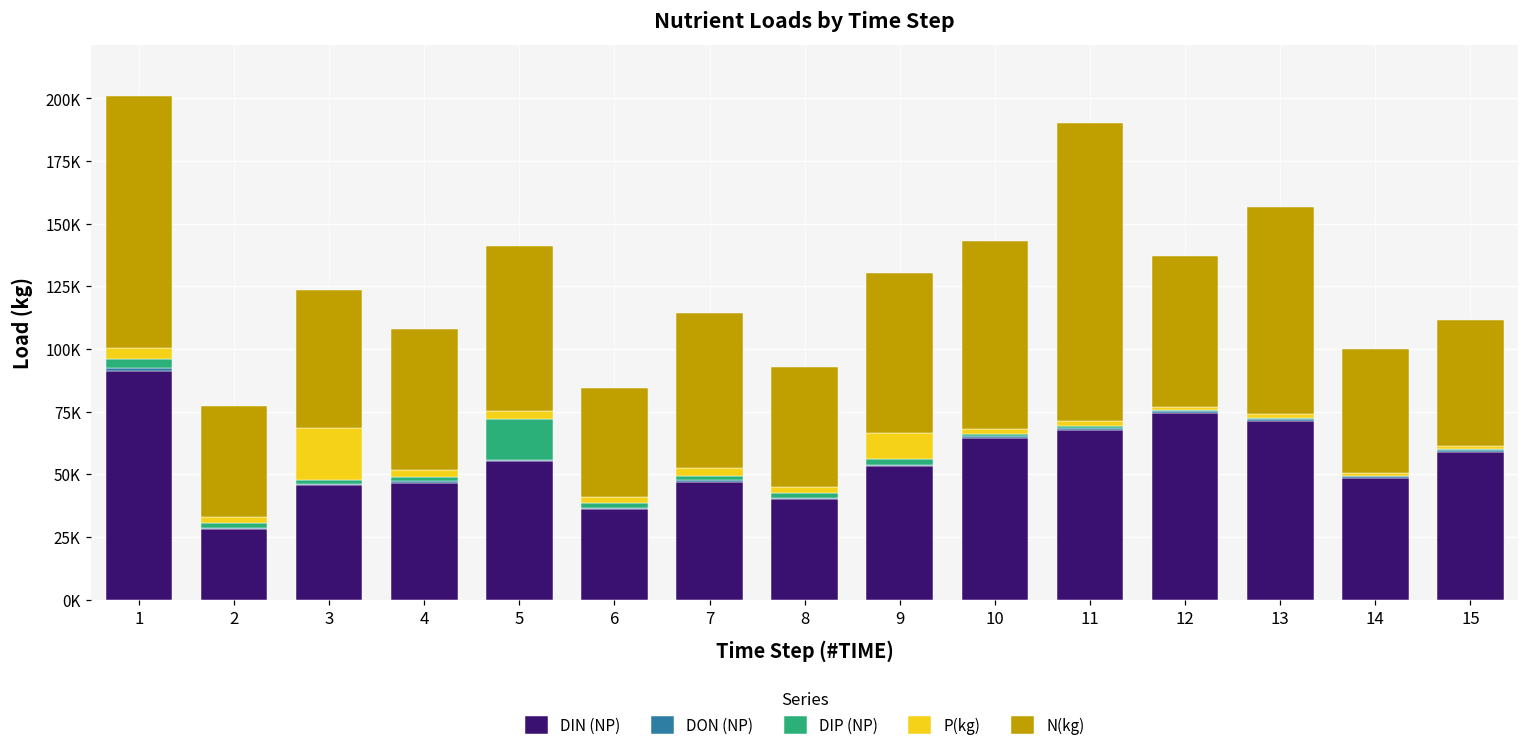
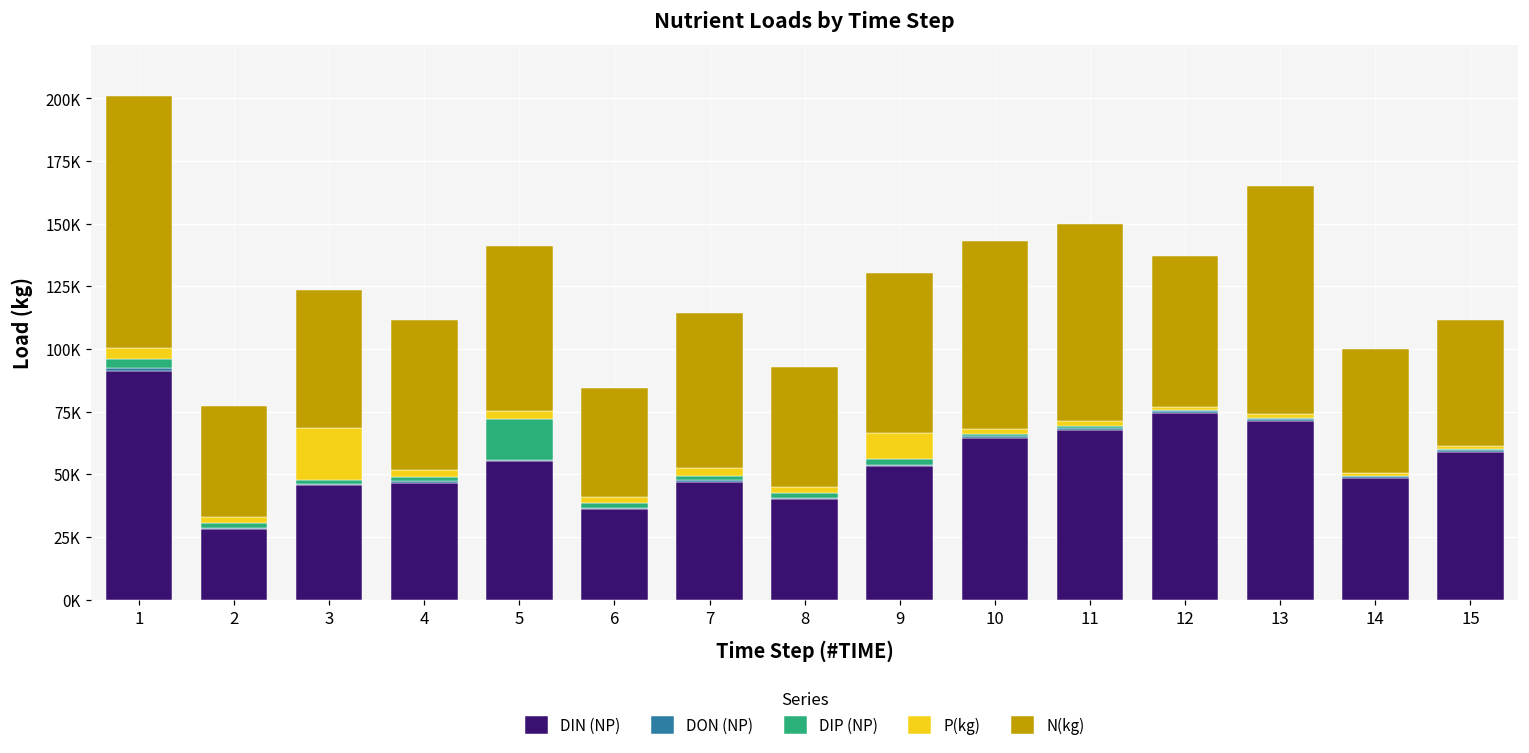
  {
    "DIN (NP)": {
      "1": 91000,
      "2": 28000,
      "3": 46000,
      "4": 47000,
      "5": 55000,
      "6": 36000,
      "7": 47000,
      "8": 40000,
      "9": 53000,
      "10": 65000,
      "11": 68000,
      "12": 74000,
      "13": 71000,
      "14": 49000,
      "15": 59000
    },
    "DIP (NP)": {
      "1": 4000,
      "2": 2000,
      "3": 2000,
      "4": 2000,
      "5": 16000,
      "6": 2000,
      "7": 2000,
      "8": 2000,
      "9": 2000
    },
    "P(kg)": {
      "1": 5000,
      "2": 3000,
      "3": 21000,
      "4": 3000,
      "5": 3000,
      "6": 2000,
      "7": 3000,
      "8": 3000,
      "9": 10000,
      "10": 2000,
      "11": 2000,
      "12": 1000,
      "13": 1000,
      "15": 1000
    },
    "N(kg)": {
      "1": 101000,
      "2": 44000,
      "3": 55000,
-     "4": 56000,
+     "4": 60000,
      "5": 66000,
      "6": 44000,
      "7": 62000,
      "8": 48000,
      "9": 64000,
      "10": 75000,
-     "11": 119000,
+     "11": 79000,
      "12": 60000,
-     "13": 83000,
+     "13": 91000,
      "14": 50000,
      "15": 50000
    }
  }
